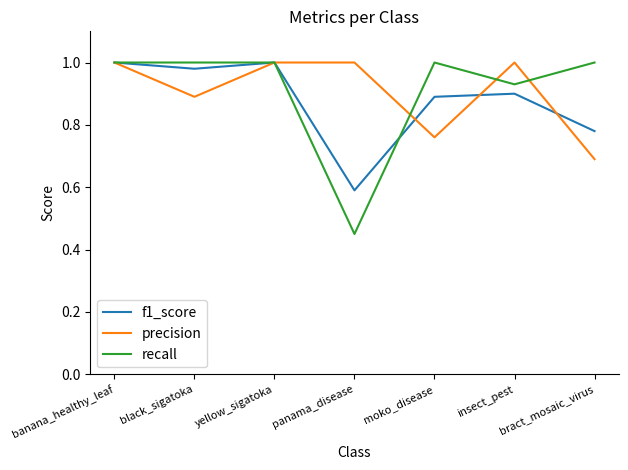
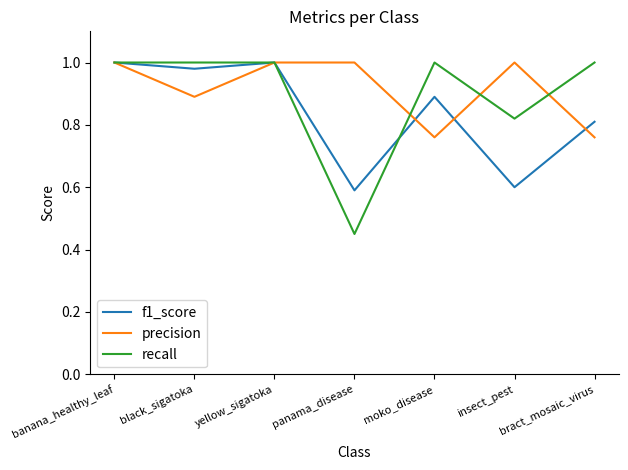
  {
    "f1_score": {
      "black_sigatoka": 0.98,
      "panama_disease": 0.59,
      "moko_disease": 0.89,
-     "insect_pest": 0.9,
-     "bract_mosaic_virus": 0.78
+     "insect_pest": 0.6,
+     "bract_mosaic_virus": 0.81
    },
    "precision": {
      "black_sigatoka": 0.89,
      "panama_disease": 1.00,
      "moko_disease": 0.76,
      "insect_pest": 1.00,
-     "bract_mosaic_virus": 0.69
+     "bract_mosaic_virus": 0.76
    },
    "recall": {
      "black_sigatoka": 1.00,
      "panama_disease": 0.45,
      "moko_disease": 1.00,
-     "insect_pest": 0.93,
+     "insect_pest": 0.82,
      "bract_mosaic_virus": 1.00
    }
  }
